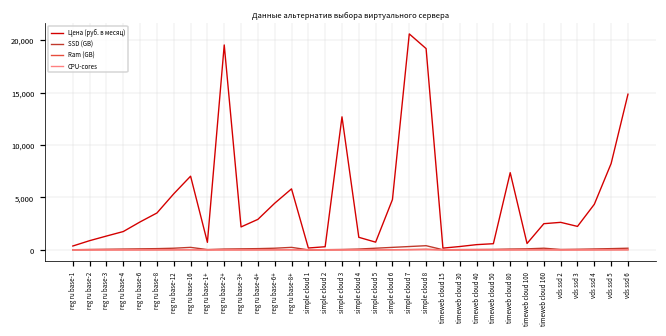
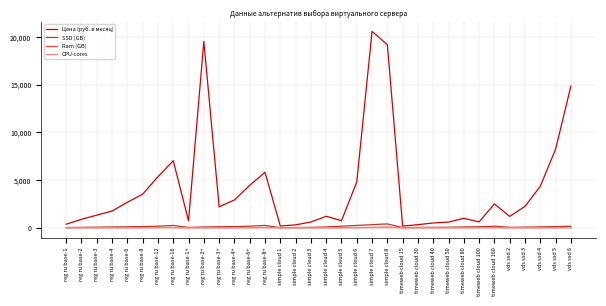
  {
    "Цена (руб. в месяц)": {
      "reg ru base-1": "0",
      "reg ru base-2": "1,000",
      "reg ru base-3": "1,000",
      "reg ru base-4": "2,000",
      "reg ru base-6": "3,000",
      "reg ru base-8": "4,000",
      "reg ru base-12": "5,000",
      "reg ru base-16": "7,000",
      "reg ru base-1+": "1,000",
      "reg ru base-2+": "20,000",
      "reg ru base-3+": "2,000",
      "reg ru base-4+": "3,000",
      "reg ru base-6+": "4,000",
      "reg ru base-8+": "6,000",
      "simple cloud 2": "0",
-     "simple cloud 3": "13,000",
+     "simple cloud 3": "1,000",
      "simple cloud 4": "1,000",
      "simple cloud 5": "1,000",
      "simple cloud 6": "5,000",
      "simple cloud 7": "21,000",
      "simple cloud 8": "19,000",
      "timeweb cloud 30": "0",
      "timeweb cloud 40": "1,000",
      "timeweb cloud 50": "1,000",
-     "timeweb cloud 80": "7,000",
+     "timeweb cloud 80": "1,000",
      "timeweb cloud 100": "1,000",
      "timeweb cloud 160": "2,000",
-     "vds ssd 2": "3,000",
+     "vds ssd 2": "1,000",
      "vds ssd 3": "2,000",
      "vds ssd 4": "4,000",
      "vds ssd 5": "8,000",
      "vds ssd 6": "15,000"
    }
  }
